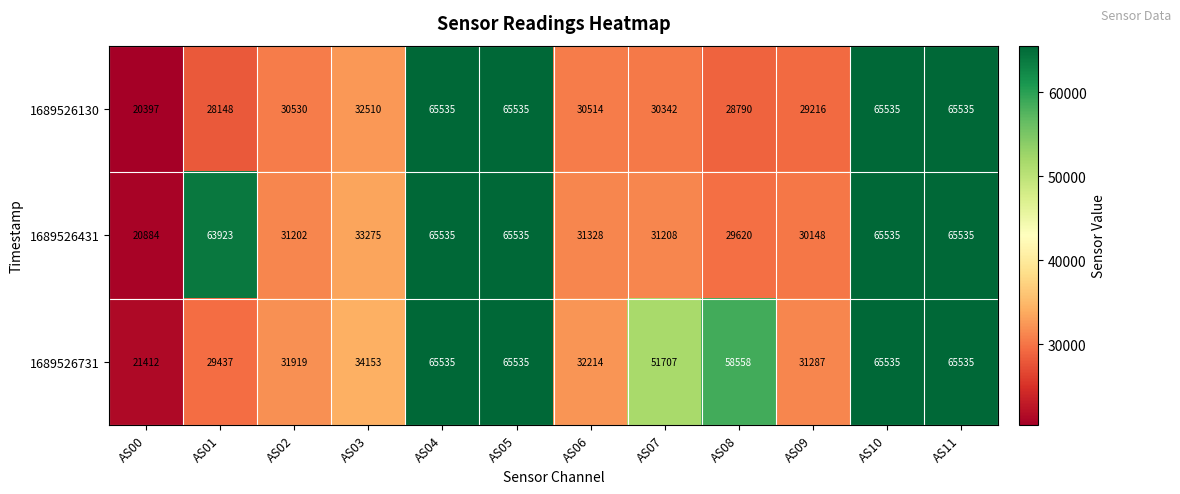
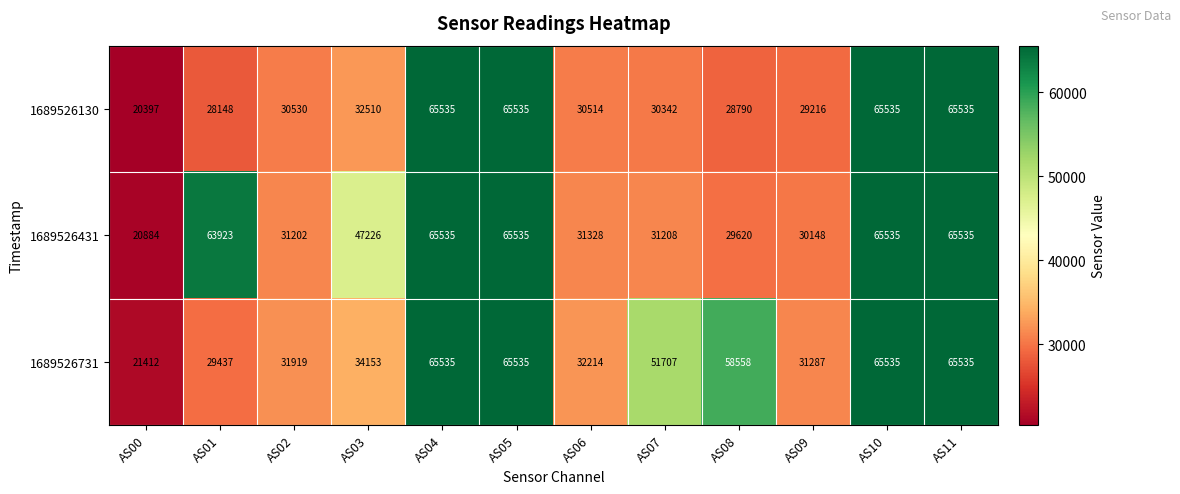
  {
    "1689526130": {
      "AS00": 20397,
      "AS01": 28148,
      "AS02": 30530,
      "AS03": 32510,
      "AS04": 65535,
      "AS05": 65535,
      "AS06": 30514,
      "AS07": 30342,
      "AS08": 28790,
      "AS09": 29216,
      "AS10": 65535,
      "AS11": 65535
    },
    "1689526431": {
      "AS00": 20884,
      "AS01": 63923,
      "AS02": 31202,
-     "AS03": 33275,
+     "AS03": 47226,
      "AS04": 65535,
      "AS05": 65535,
      "AS06": 31328,
      "AS07": 31208,
      "AS08": 29620,
      "AS09": 30148,
      "AS10": 65535,
      "AS11": 65535
    },
    "1689526731": {
      "AS00": 21412,
      "AS01": 29437,
      "AS02": 31919,
      "AS03": 34153,
      "AS04": 65535,
      "AS05": 65535,
      "AS06": 32214,
      "AS07": 51707,
      "AS08": 58558,
      "AS09": 31287,
      "AS10": 65535,
      "AS11": 65535
    }
  }
